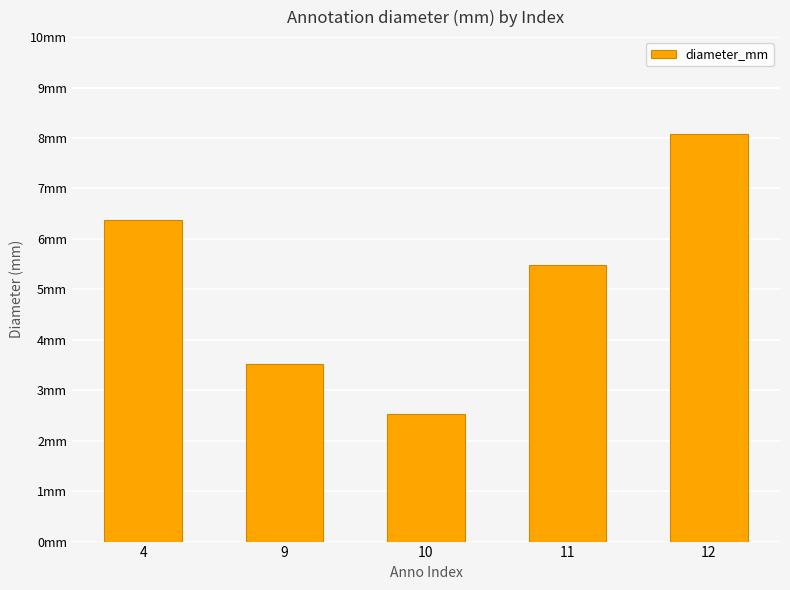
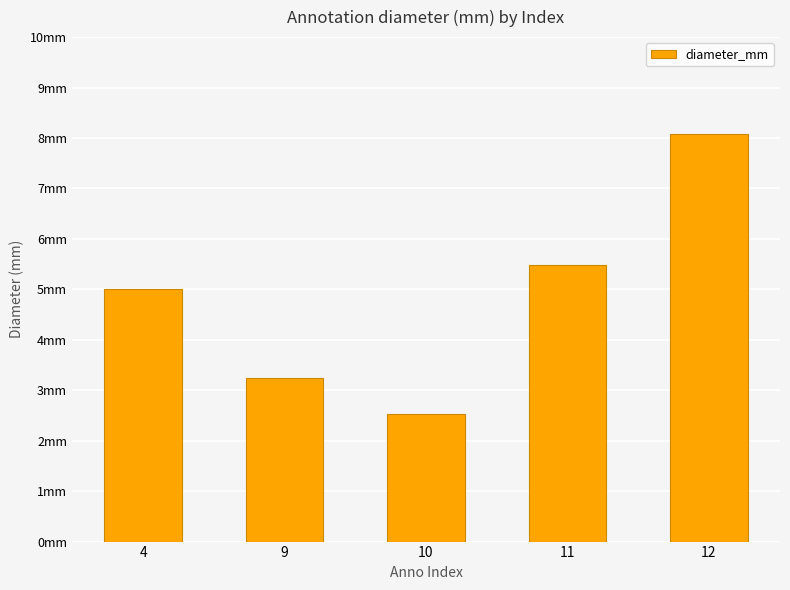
  {
-   "4": "6.4mm",
-   "9": "3.5mm",
+   "4": "5.0mm",
+   "9": "3.2mm",
    "10": "2.5mm",
    "11": "5.5mm",
    "12": "8.1mm"
  }
